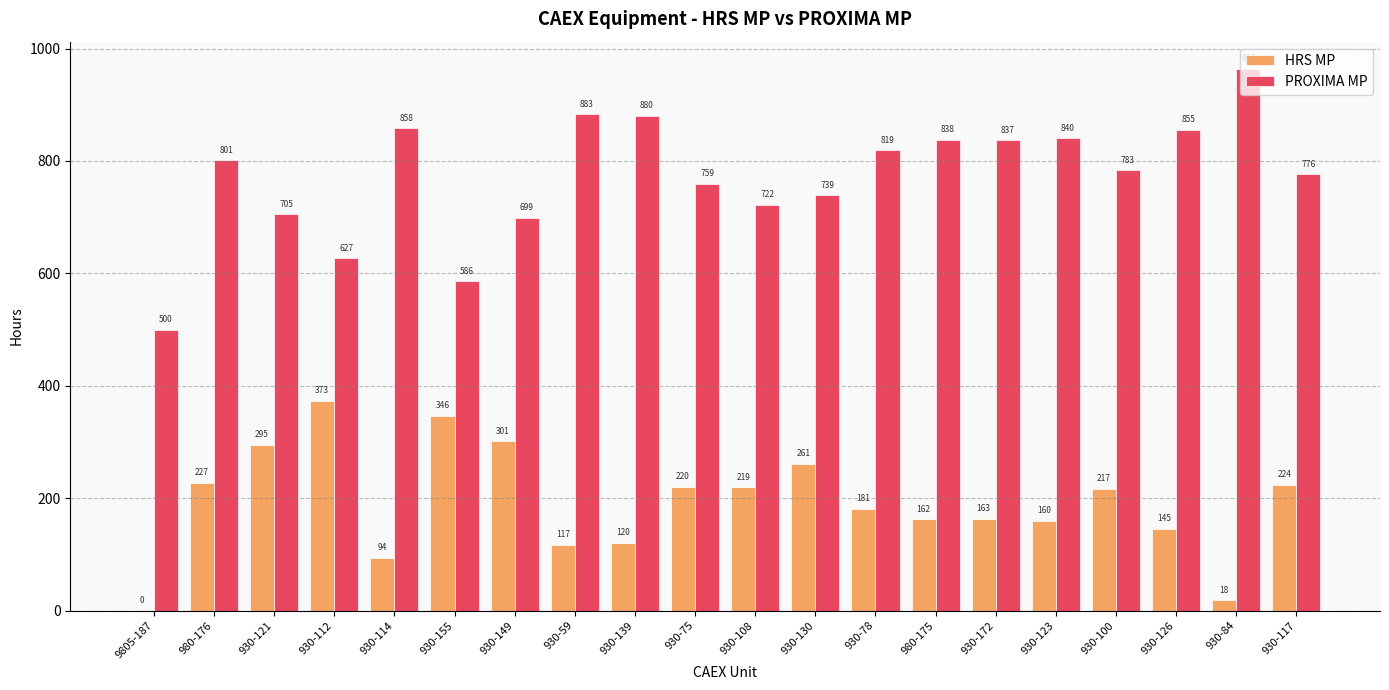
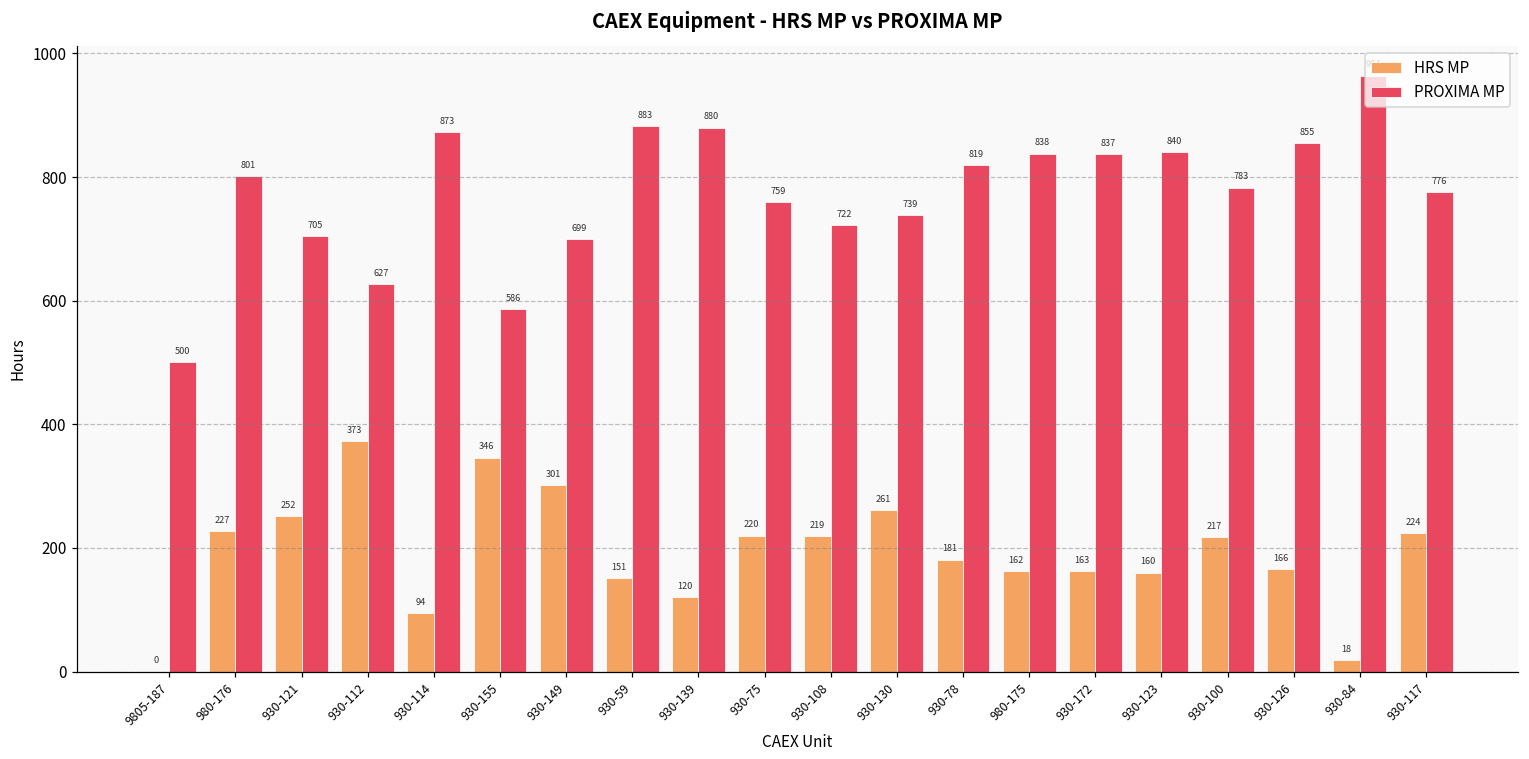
  {
    "HRS MP": {
      "9805-187": 0,
      "980-176": 227,
-     "930-121": 295,
+     "930-121": 252,
      "930-112": 373,
      "930-114": 94,
      "930-155": 346,
      "930-149": 301,
-     "930-59": 117,
+     "930-59": 151,
      "930-139": 120,
      "930-75": 220,
      "930-108": 219,
      "930-130": 261,
      "930-78": 181,
      "980-175": 162,
      "930-172": 163,
      "930-123": 160,
      "930-100": 217,
-     "930-126": 145,
+     "930-126": 166,
      "930-84": 18,
      "930-117": 224
    },
    "PROXIMA MP": {
      "9805-187": 500,
      "980-176": 801,
      "930-121": 705,
      "930-112": 627,
-     "930-114": 858,
+     "930-114": 873,
      "930-155": 586,
      "930-149": 699,
      "930-59": 883,
      "930-139": 880,
      "930-75": 759,
      "930-108": 722,
      "930-130": 739,
      "930-78": 819,
      "980-175": 838,
      "930-172": 837,
      "930-123": 840,
      "930-100": 783,
      "930-126": 855,
      "930-117": 776
    }
  }
